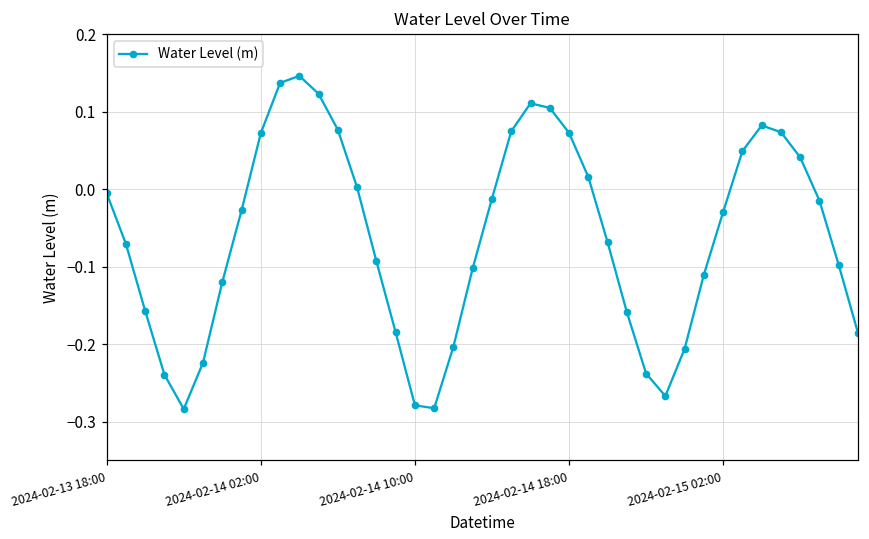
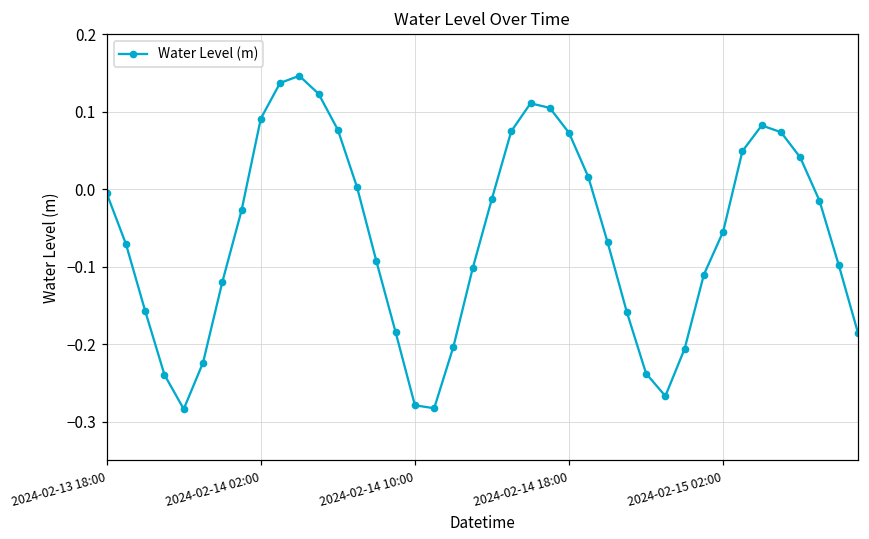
  {
    "2024-02-13 18:00": -0.01,
-   "2024-02-14 02:00": 0.07,
+   "2024-02-14 02:00": 0.09,
    "2024-02-14 10:00": -0.28,
    "2024-02-14 18:00": 0.07,
-   "2024-02-15 02:00": -0.03
+   "2024-02-15 02:00": -0.05
  }
